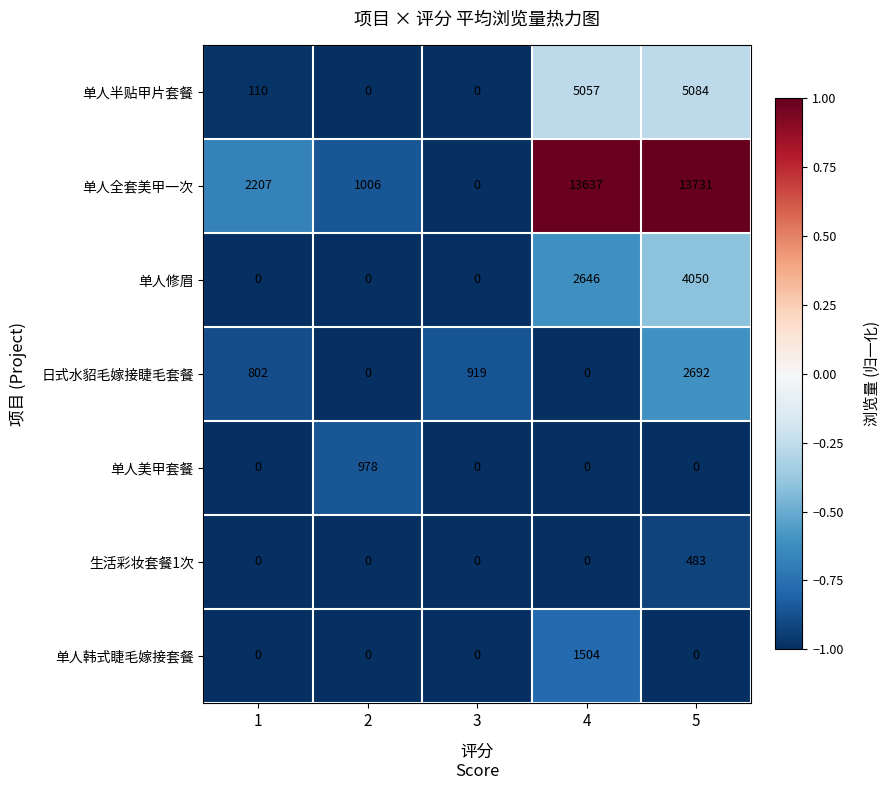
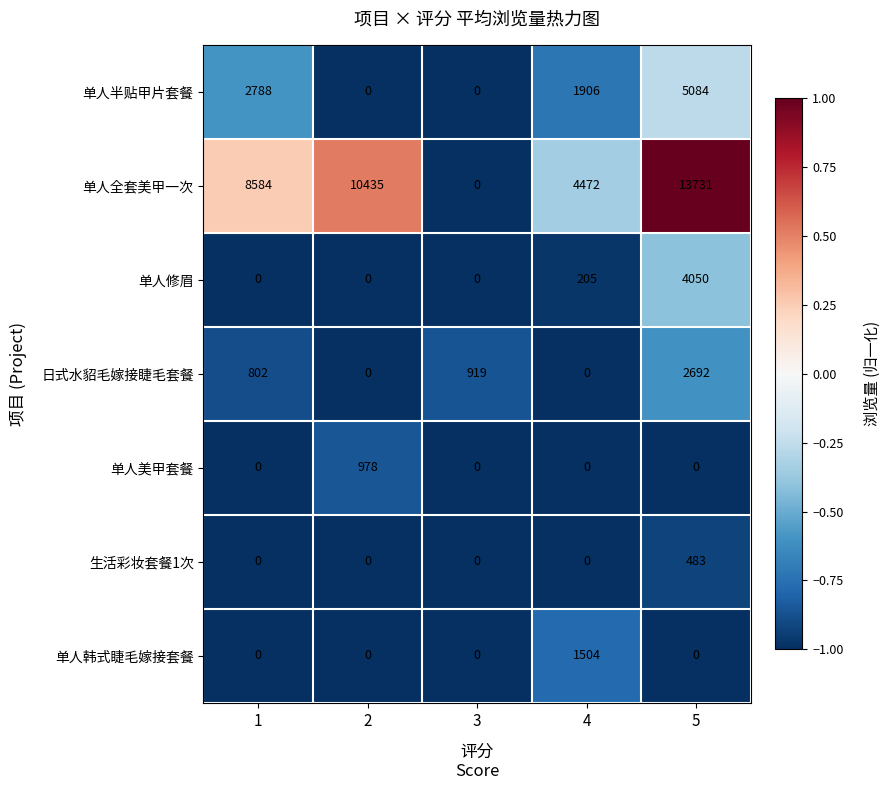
  {
    "单人半贴甲片套餐": {
-     "1": 110,
+     "1": 2788,
      "2": 0,
      "3": 0,
-     "4": 5057,
+     "4": 1906,
      "5": 5084
    },
    "单人全套美甲一次": {
-     "1": 2207,
-     "2": 1006,
+     "1": 8584,
+     "2": 10435,
      "3": 0,
-     "4": 13637,
+     "4": 4472,
      "5": 13731
    },
    "单人修眉": {
      "1": 0,
      "2": 0,
      "3": 0,
-     "4": 2646,
+     "4": 205,
      "5": 4050
    },
    "日式水貂毛嫁接睫毛套餐": {
      "1": 802,
      "2": 0,
      "3": 919,
      "4": 0,
      "5": 2692
    },
    "单人美甲套餐": {
      "1": 0,
      "2": 978,
      "3": 0,
      "4": 0,
      "5": 0
    },
    "生活彩妆套餐1次": {
      "1": 0,
      "2": 0,
      "3": 0,
      "4": 0,
      "5": 483
    },
    "单人韩式睫毛嫁接套餐": {
      "1": 0,
      "2": 0,
      "3": 0,
      "4": 1504,
      "5": 0
    }
  }
